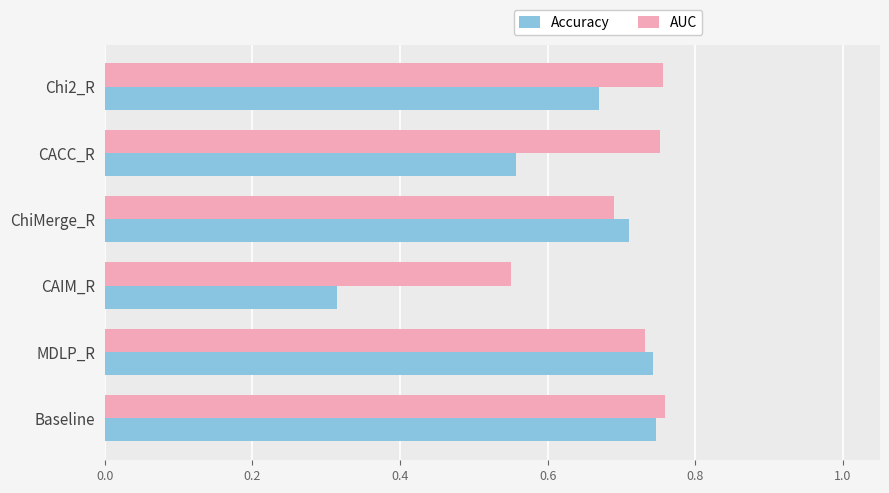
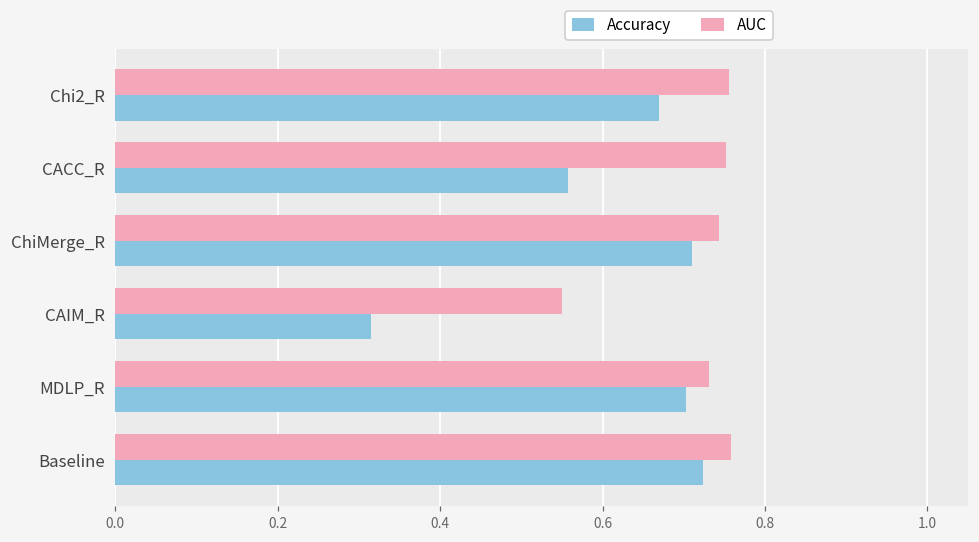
  {
    "Accuracy": {
      "Chi2_R": 0.67,
      "CACC_R": 0.56,
      "ChiMerge_R": 0.71,
      "CAIM_R": 0.32,
-     "MDLP_R": 0.74,
-     "Baseline": 0.75
+     "MDLP_R": 0.70,
+     "Baseline": 0.72
    },
    "AUC": {
      "Chi2_R": 0.76,
      "CACC_R": 0.75,
-     "ChiMerge_R": 0.69,
+     "ChiMerge_R": 0.74,
      "CAIM_R": 0.55,
      "MDLP_R": 0.73,
      "Baseline": 0.76
    }
  }
